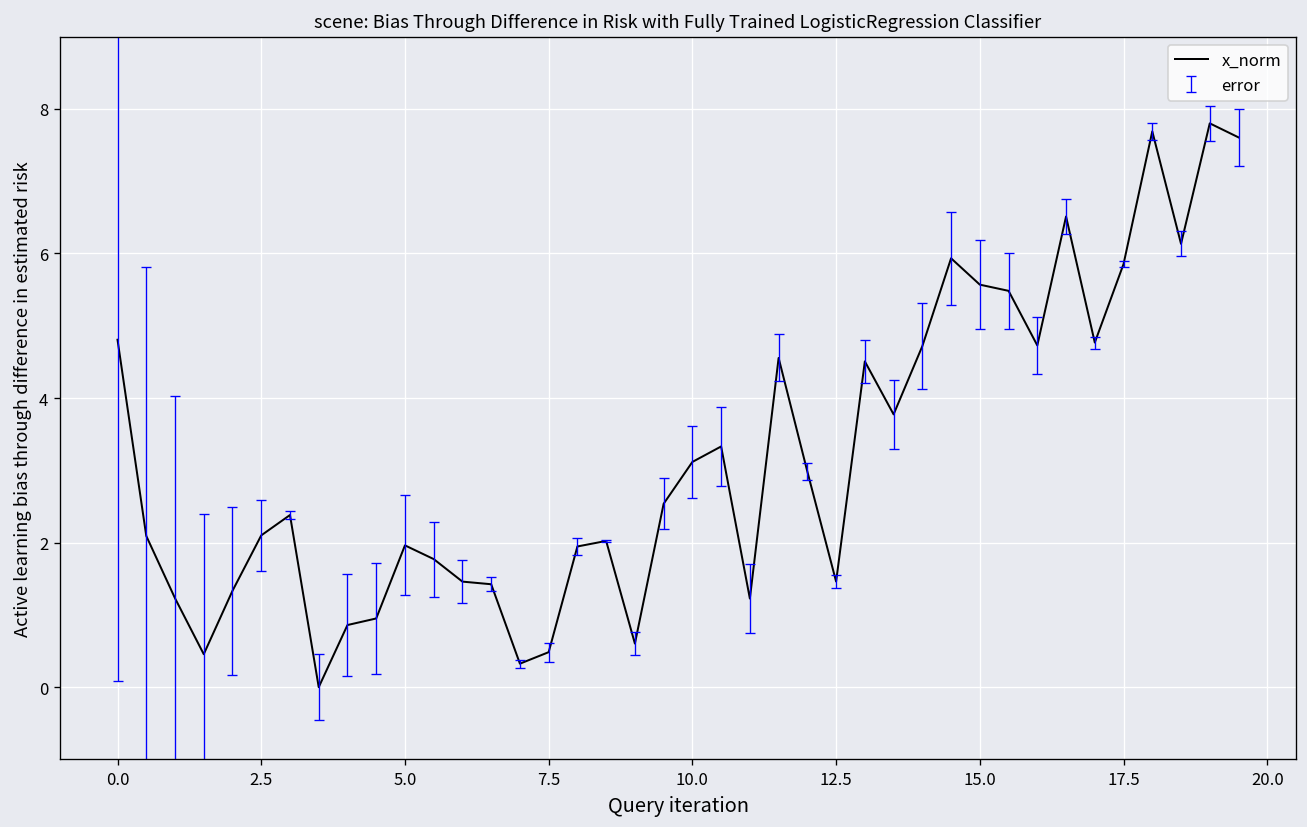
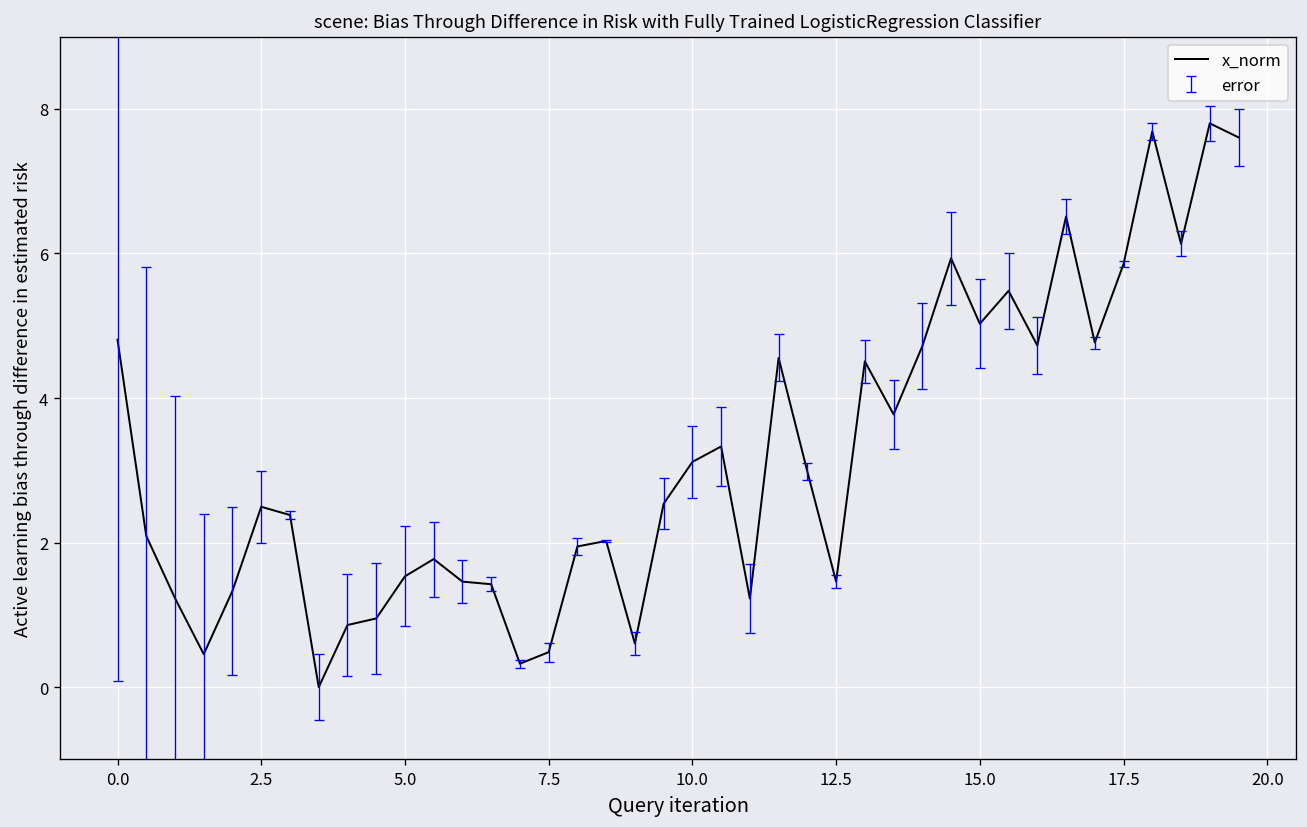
  {
    "x_norm": {
      "0.0": 4.8,
-     "2.5": 2.1,
-     "5.0": 2.0,
+     "2.5": 2.5,
+     "5.0": 1.5,
      "7.5": 0.5,
      "10.0": 3.1,
      "12.5": 1.5,
-     "15.0": 5.6,
+     "15.0": 5.0,
      "17.5": 5.9
    }
  }
